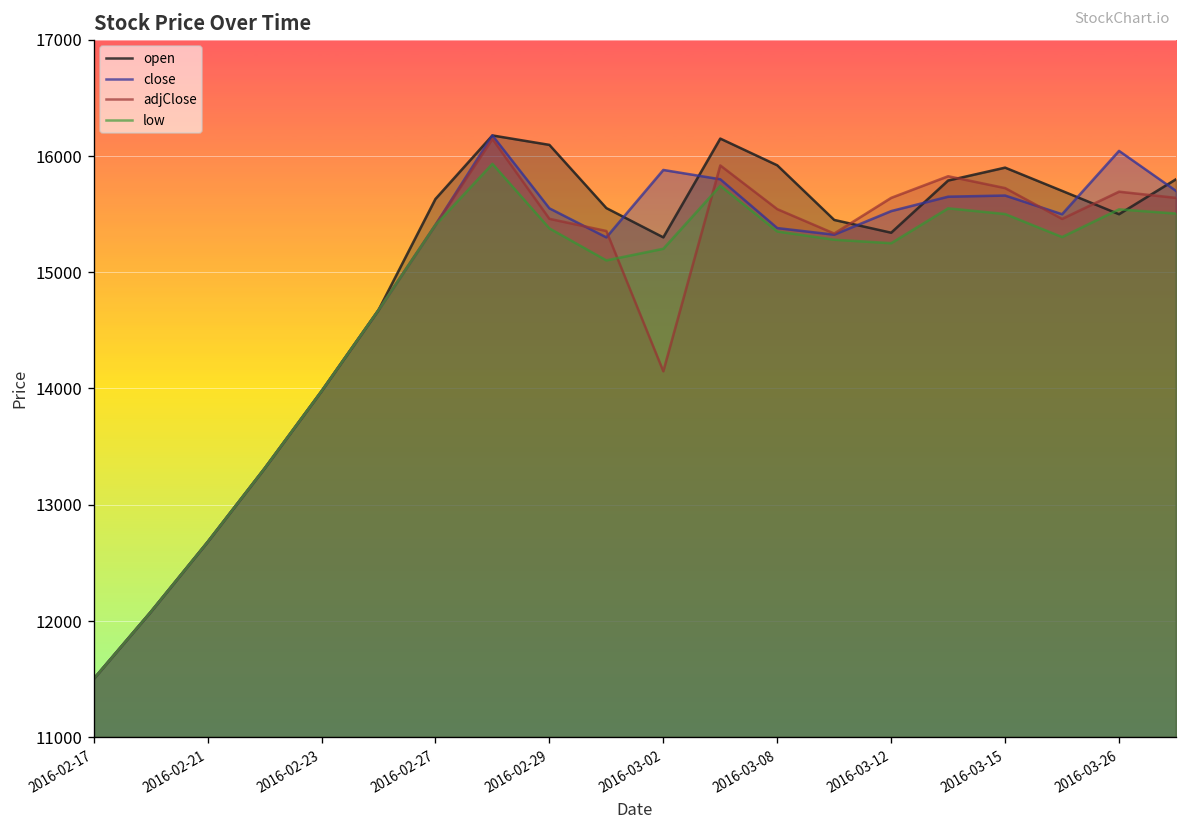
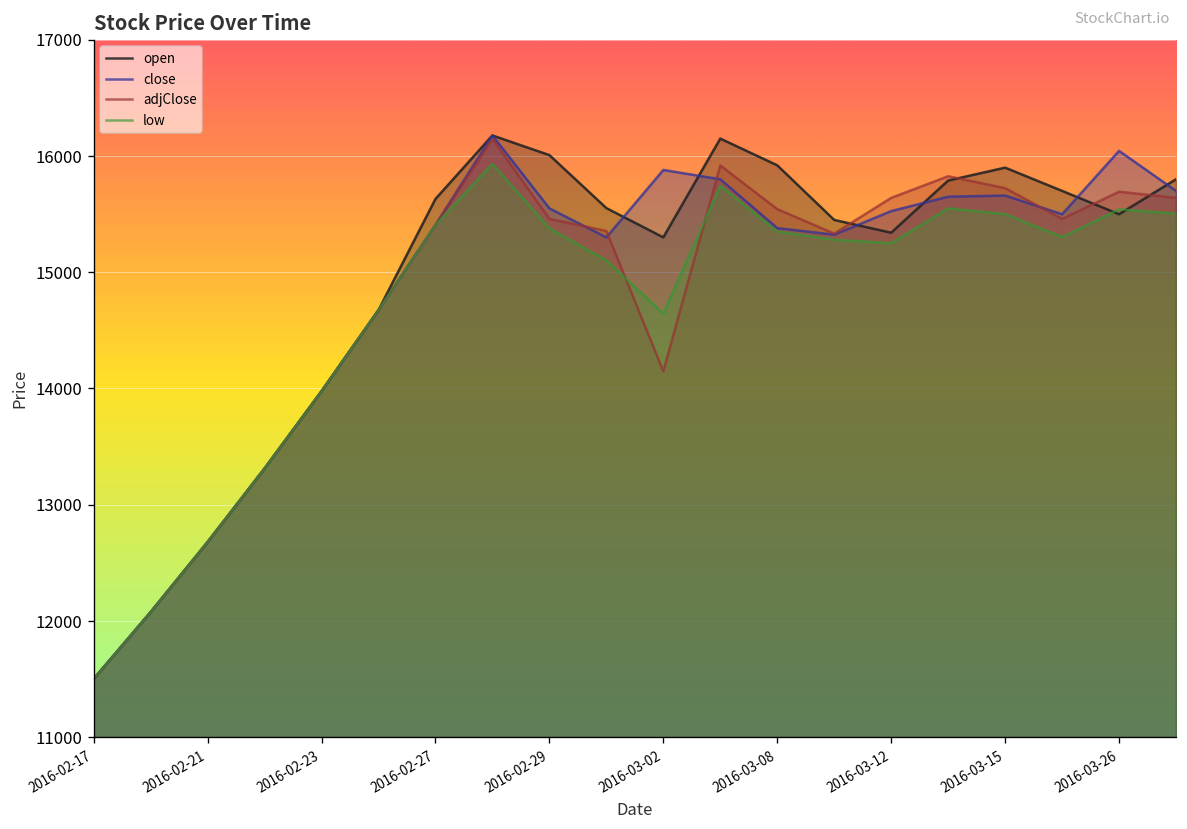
  {
    "open": {
      "2016-02-27": 15600,
-     "2016-02-29": 16100,
+     "2016-02-29": 16000,
      "2016-03-02": 15300,
      "2016-03-08": 15900,
      "2016-03-12": 15300,
      "2016-03-15": 15900,
      "2016-03-26": 15500
    },
    "close": {
      "2016-02-29": 15600,
      "2016-03-02": 15900,
      "2016-03-08": 15400,
      "2016-03-12": 15500,
      "2016-03-15": 15700,
      "2016-03-26": 16000
    },
    "adjClose": {
      "2016-02-29": 15500,
      "2016-03-02": 14100,
      "2016-03-08": 15500,
      "2016-03-12": 15600,
      "2016-03-15": 15700,
      "2016-03-26": 15700
    },
    "low": {
      "2016-02-29": 15400,
-     "2016-03-02": 15200,
+     "2016-03-02": 14600,
      "2016-03-08": 15400,
      "2016-03-12": 15300,
      "2016-03-15": 15500,
      "2016-03-26": 15500
    }
  }
